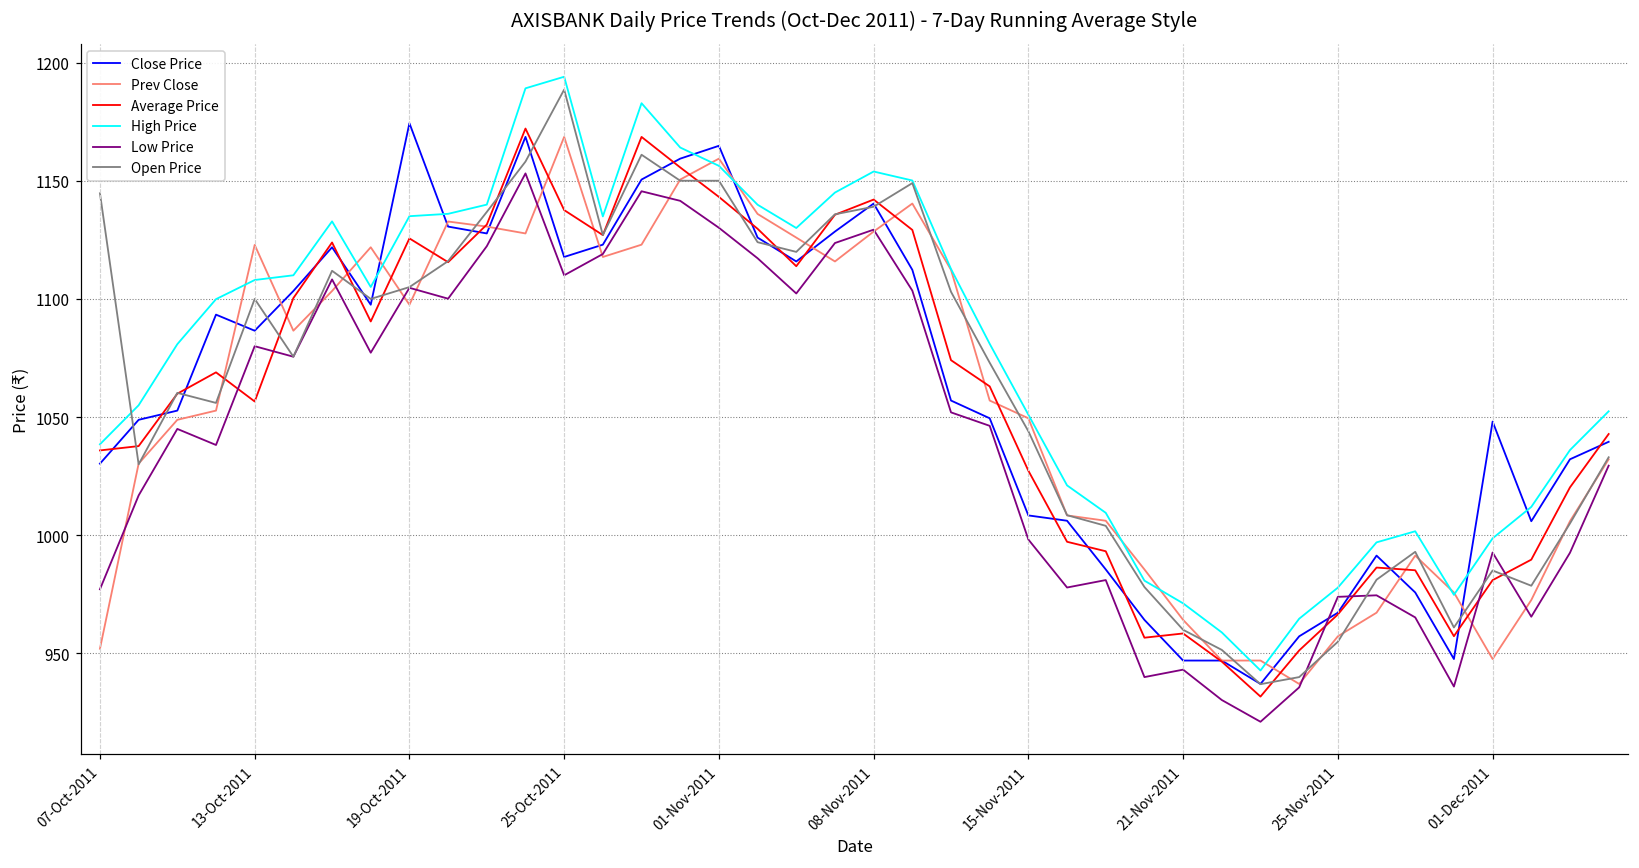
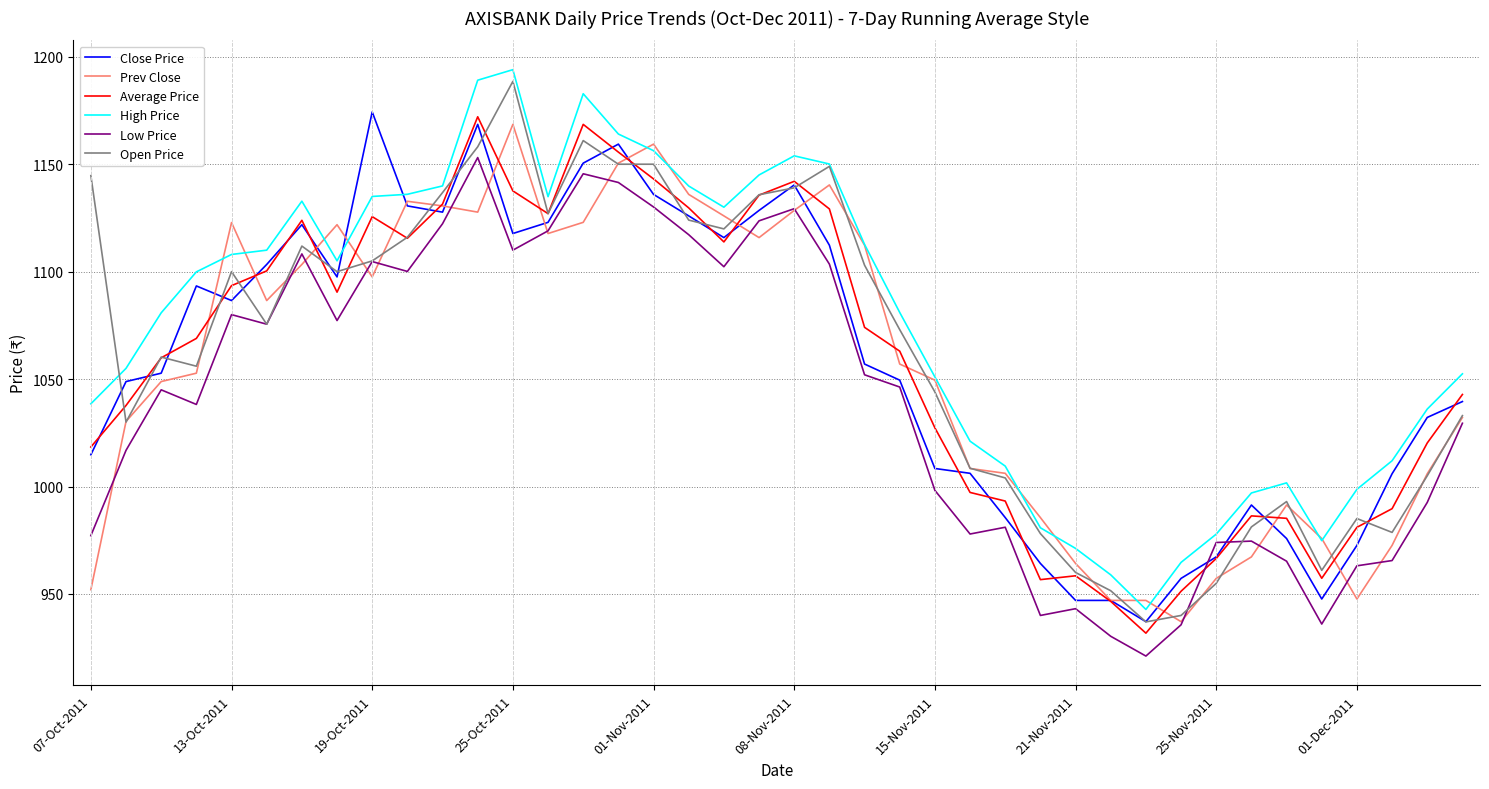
  {
    "Close Price": {
-     "07-Oct-2011": 1030,
+     "07-Oct-2011": 1015,
      "13-Oct-2011": 1087,
      "19-Oct-2011": 1174,
      "25-Oct-2011": 1118,
-     "01-Nov-2011": 1165,
+     "01-Nov-2011": 1136,
      "08-Nov-2011": 1140,
      "15-Nov-2011": 1008,
      "21-Nov-2011": 947,
-     "01-Dec-2011": 1048
+     "01-Dec-2011": 973
    },
    "Prev Close": {
      "07-Oct-2011": 952,
      "13-Oct-2011": 1123,
      "19-Oct-2011": 1098,
      "25-Oct-2011": 1169,
      "01-Nov-2011": 1159,
      "15-Nov-2011": 1050,
      "21-Nov-2011": 964,
      "25-Nov-2011": 957,
      "01-Dec-2011": 948
    },
    "Average Price": {
-     "07-Oct-2011": 1036,
-     "13-Oct-2011": 1057,
+     "07-Oct-2011": 1018,
+     "13-Oct-2011": 1093,
      "19-Oct-2011": 1126,
      "25-Oct-2011": 1138,
      "01-Nov-2011": 1143,
      "08-Nov-2011": 1142,
      "15-Nov-2011": 1027,
      "21-Nov-2011": 958,
      "01-Dec-2011": 981
    },
    "High Price": {
      "07-Oct-2011": 1039,
      "13-Oct-2011": 1108,
      "19-Oct-2011": 1135,
      "25-Oct-2011": 1194,
      "01-Nov-2011": 1156,
      "08-Nov-2011": 1154,
      "15-Nov-2011": 1051,
      "21-Nov-2011": 971,
      "25-Nov-2011": 978,
      "01-Dec-2011": 999
    },
    "Low Price": {
      "07-Oct-2011": 977,
      "13-Oct-2011": 1080,
      "25-Oct-2011": 1110,
      "01-Nov-2011": 1130,
      "15-Nov-2011": 998,
      "21-Nov-2011": 943,
      "25-Nov-2011": 974,
-     "01-Dec-2011": 993
+     "01-Dec-2011": 963
    },
    "Open Price": {
      "07-Oct-2011": 1145,
      "13-Oct-2011": 1100,
      "25-Oct-2011": 1189,
      "01-Nov-2011": 1150,
      "08-Nov-2011": 1139,
      "15-Nov-2011": 1044,
      "21-Nov-2011": 960,
      "25-Nov-2011": 955,
      "01-Dec-2011": 985
    }
  }
